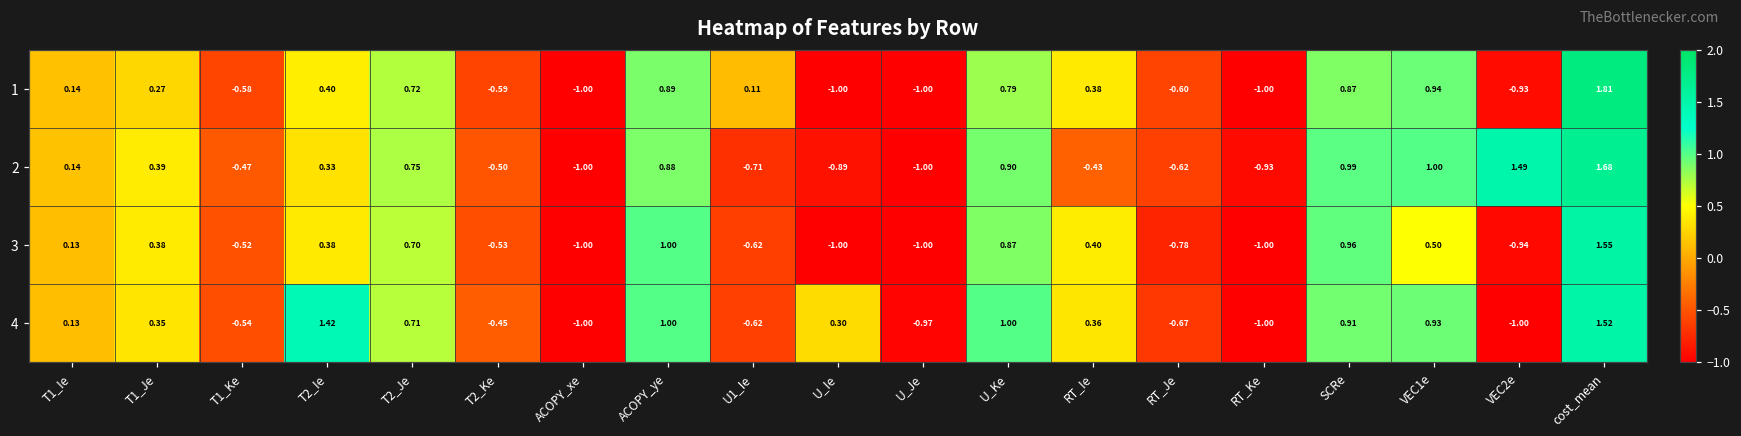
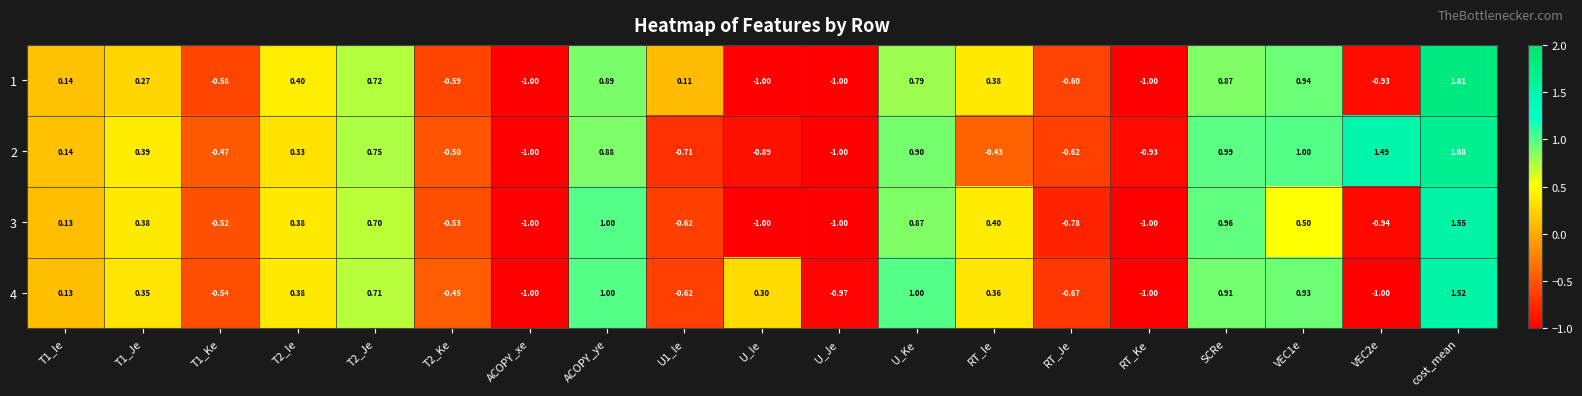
  {
    "1": {
      "T1_Ie": 0.14,
      "T1_Je": 0.27,
      "T1_Ke": -0.58,
      "T2_Ie": 0.40,
      "T2_Je": 0.72,
      "T2_Ke": -0.59,
      "ACOPY_xe": -1.00,
      "ACOPY_ye": 0.89,
      "U1_Ie": 0.11,
      "U_Ie": -1.00,
      "U_Je": -1.00,
      "U_Ke": 0.79,
      "RT_Ie": 0.38,
      "RT_Je": -0.60,
      "RT_Ke": -1.00,
      "SCRe": 0.87,
      "VEC1e": 0.94,
      "VEC2e": -0.93,
      "cost_mean": 1.81
    },
    "2": {
      "T1_Ie": 0.14,
      "T1_Je": 0.39,
      "T1_Ke": -0.47,
      "T2_Ie": 0.33,
      "T2_Je": 0.75,
      "T2_Ke": -0.50,
      "ACOPY_xe": -1.00,
      "ACOPY_ye": 0.88,
      "U1_Ie": -0.71,
      "U_Ie": -0.89,
      "U_Je": -1.00,
      "U_Ke": 0.90,
      "RT_Ie": -0.43,
      "RT_Je": -0.62,
      "RT_Ke": -0.93,
      "SCRe": 0.99,
      "VEC1e": 1.00,
      "VEC2e": 1.49,
      "cost_mean": 1.68
    },
    "3": {
      "T1_Ie": 0.13,
      "T1_Je": 0.38,
      "T1_Ke": -0.52,
      "T2_Ie": 0.38,
      "T2_Je": 0.70,
      "T2_Ke": -0.53,
      "ACOPY_xe": -1.00,
      "ACOPY_ye": 1.00,
      "U1_Ie": -0.62,
      "U_Ie": -1.00,
      "U_Je": -1.00,
      "U_Ke": 0.87,
      "RT_Ie": 0.40,
      "RT_Je": -0.78,
      "RT_Ke": -1.00,
      "SCRe": 0.96,
      "VEC1e": 0.50,
      "VEC2e": -0.94,
      "cost_mean": 1.55
    },
    "4": {
      "T1_Ie": 0.13,
      "T1_Je": 0.35,
      "T1_Ke": -0.54,
-     "T2_Ie": 1.42,
+     "T2_Ie": 0.38,
      "T2_Je": 0.71,
      "T2_Ke": -0.45,
      "ACOPY_xe": -1.00,
      "ACOPY_ye": 1.00,
      "U1_Ie": -0.62,
      "U_Ie": 0.30,
      "U_Je": -0.97,
      "U_Ke": 1.00,
      "RT_Ie": 0.36,
      "RT_Je": -0.67,
      "RT_Ke": -1.00,
      "SCRe": 0.91,
      "VEC1e": 0.93,
      "VEC2e": -1.00,
      "cost_mean": 1.52
    }
  }
